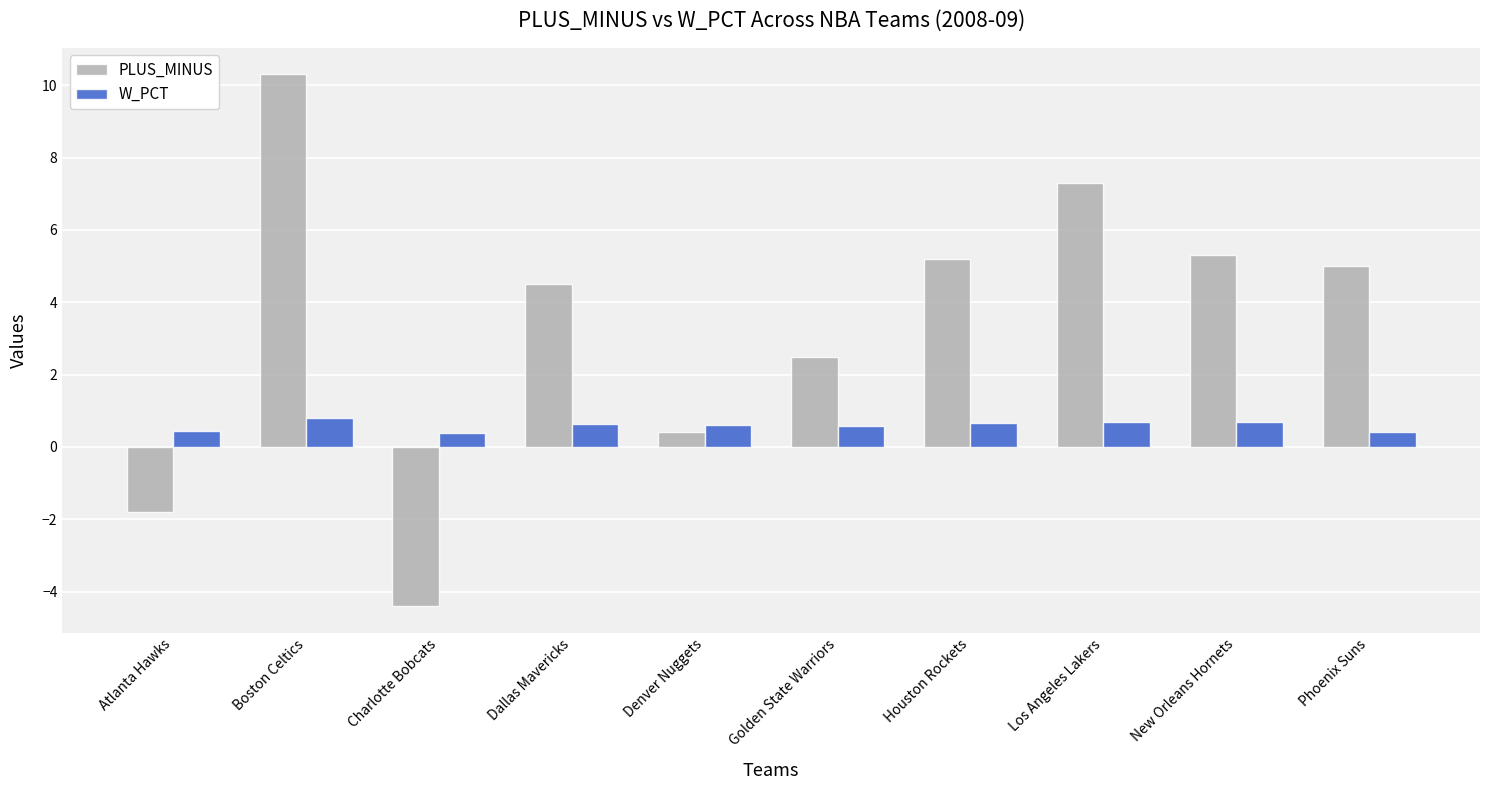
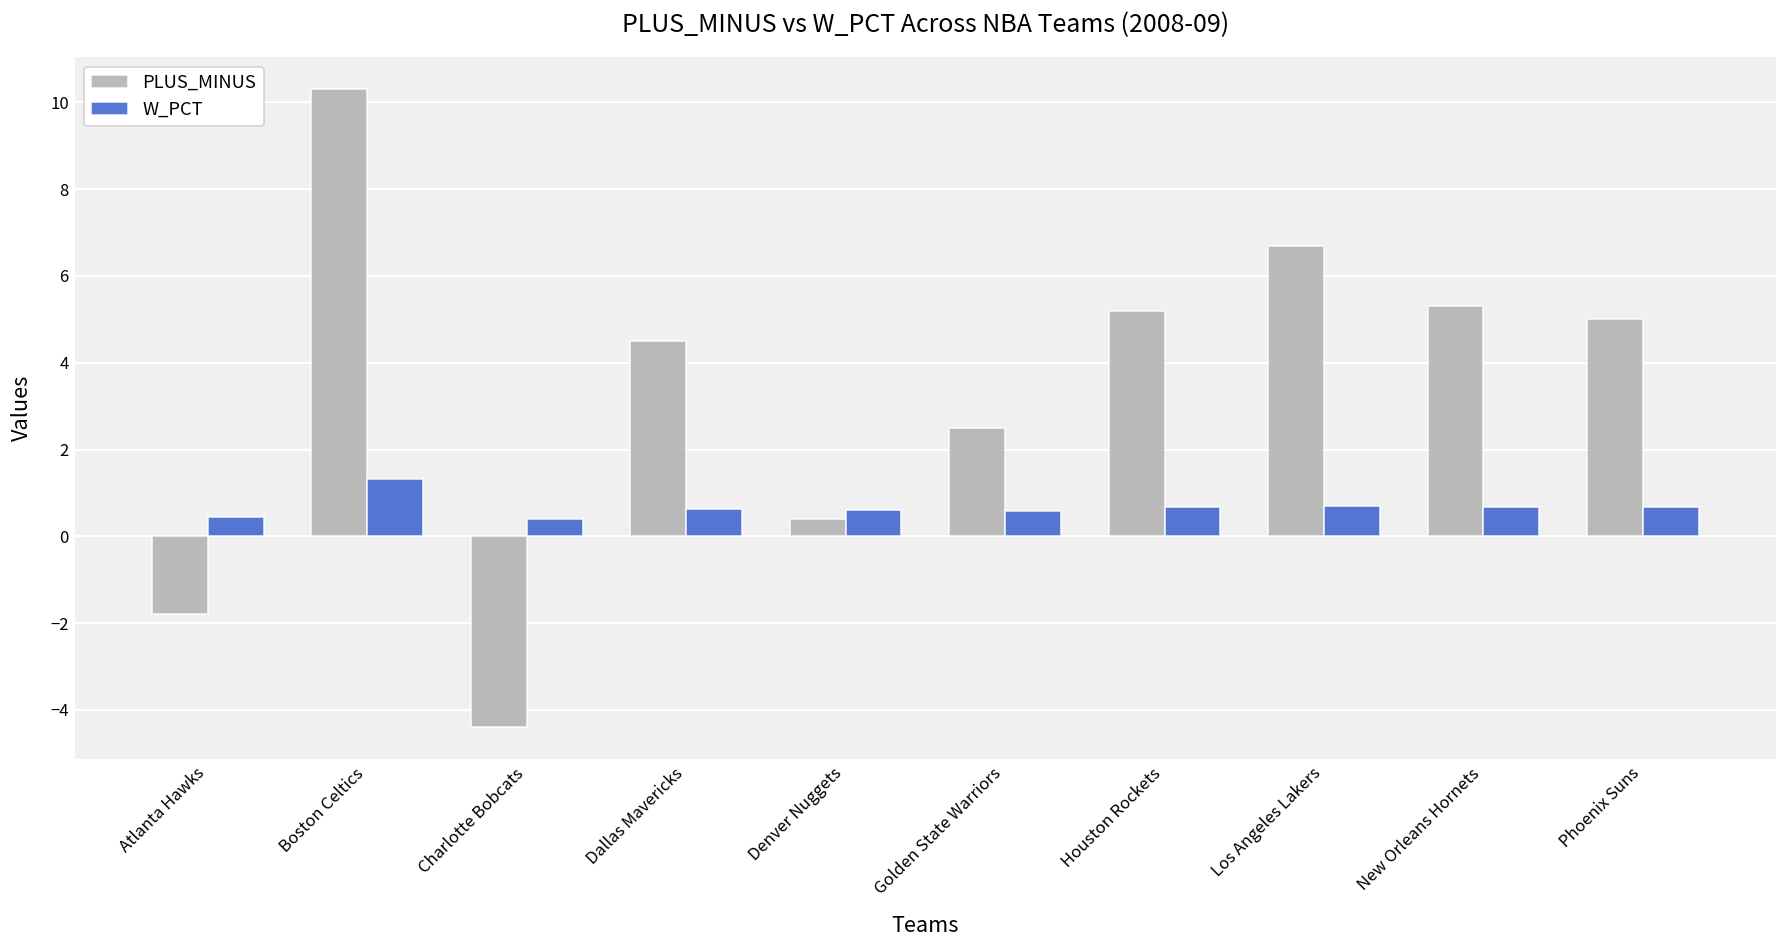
  {
    "PLUS_MINUS": {
      "Atlanta Hawks": -1.8,
      "Boston Celtics": 10.3,
      "Charlotte Bobcats": -4.4,
      "Dallas Mavericks": 4.5,
      "Denver Nuggets": 0.4,
      "Golden State Warriors": 2.5,
      "Houston Rockets": 5.2,
-     "Los Angeles Lakers": 7.3,
+     "Los Angeles Lakers": 6.7,
      "New Orleans Hornets": 5.3,
      "Phoenix Suns": 5.0
    },
    "W_PCT": {
      "Atlanta Hawks": 0.5,
-     "Boston Celtics": 0.8,
+     "Boston Celtics": 1.3,
      "Charlotte Bobcats": 0.4,
      "Dallas Mavericks": 0.6,
      "Denver Nuggets": 0.6,
      "Golden State Warriors": 0.6,
      "Houston Rockets": 0.7,
      "Los Angeles Lakers": 0.7,
      "New Orleans Hornets": 0.7,
-     "Phoenix Suns": 0.4
+     "Phoenix Suns": 0.7
    }
  }
